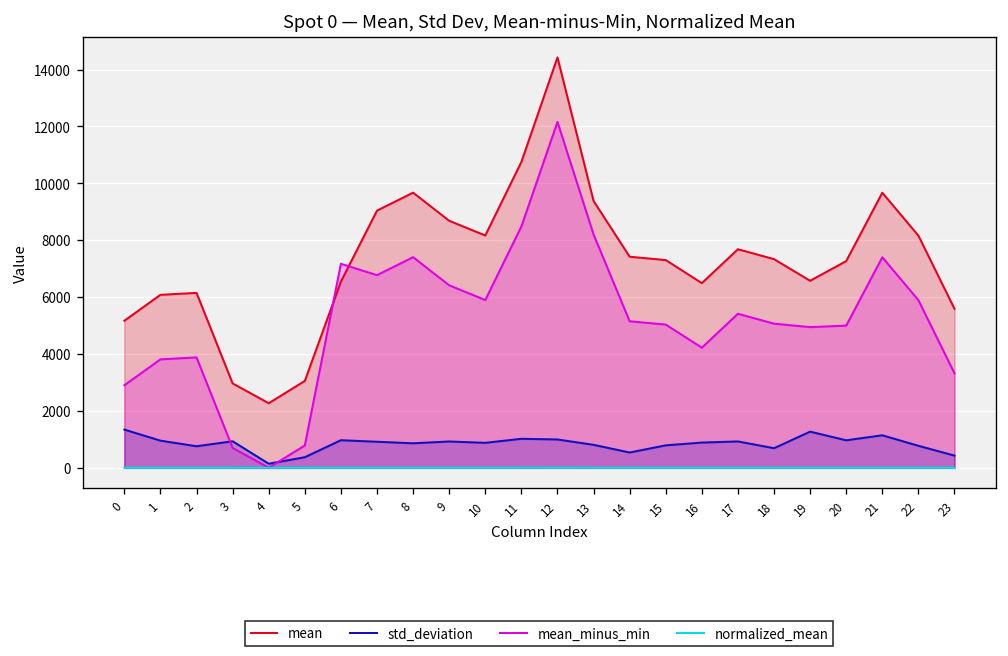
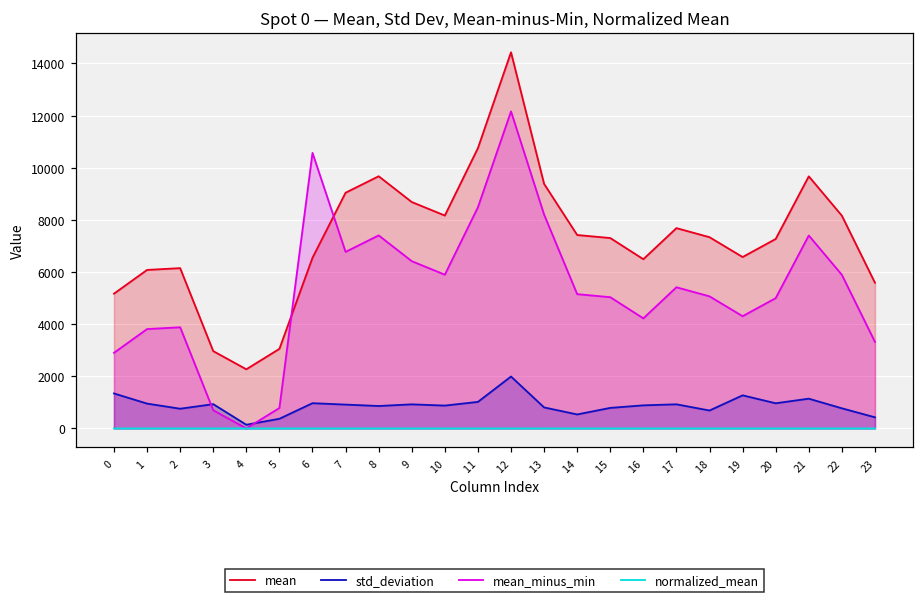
  {
    "mean": {
      "0": 5200,
      "1": 6100,
      "2": 6100,
      "3": 3000,
      "4": 2300,
      "5": 3100,
      "6": 6500,
      "7": 9000,
      "8": 9700,
      "9": 8700,
      "10": 8200,
      "11": 10800,
      "12": 14400,
      "13": 9400,
      "14": 7400,
      "15": 7300,
      "16": 6500,
      "17": 7700,
      "18": 7300,
      "19": 6600,
      "20": 7300,
      "21": 9700,
      "22": 8200,
      "23": 5600
    },
    "std_deviation": {
      "0": 1300,
      "1": 1000,
      "2": 800,
      "3": 900,
      "4": 100,
      "5": 400,
      "6": 1000,
      "7": 900,
      "8": 900,
      "9": 900,
      "10": 900,
      "11": 1000,
-     "12": 1000,
+     "12": 2000,
      "13": 800,
      "14": 500,
      "15": 800,
      "16": 900,
      "17": 900,
      "18": 700,
      "19": 1300,
      "20": 1000,
      "21": 1100,
      "22": 800,
      "23": 400
    },
    "mean_minus_min": {
      "0": 2900,
      "1": 3800,
      "2": 3900,
      "3": 700,
      "5": 800,
-     "6": 7200,
+     "6": 10600,
      "7": 6800,
      "8": 7400,
      "9": 6400,
      "10": 5900,
      "11": 8500,
      "12": 12200,
      "13": 8200,
      "14": 5200,
      "15": 5000,
      "16": 4200,
      "17": 5400,
      "18": 5100,
-     "19": 4900,
+     "19": 4300,
      "20": 5000,
      "21": 7400,
      "22": 5900,
      "23": 3300
    },
    "normalized_mean": {
      "0": 0,
      "1": 0,
      "2": 0,
      "3": 0,
      "5": 0,
      "6": 0,
      "7": 0,
      "8": 0,
      "9": 0,
      "10": 0,
      "11": 0,
      "12": 0,
      "13": 0,
      "14": 0,
      "15": 0,
      "16": 0,
      "17": 0,
      "18": 0,
      "19": 0,
      "20": 0,
      "21": 0,
      "22": 0,
      "23": 0
    }
  }
